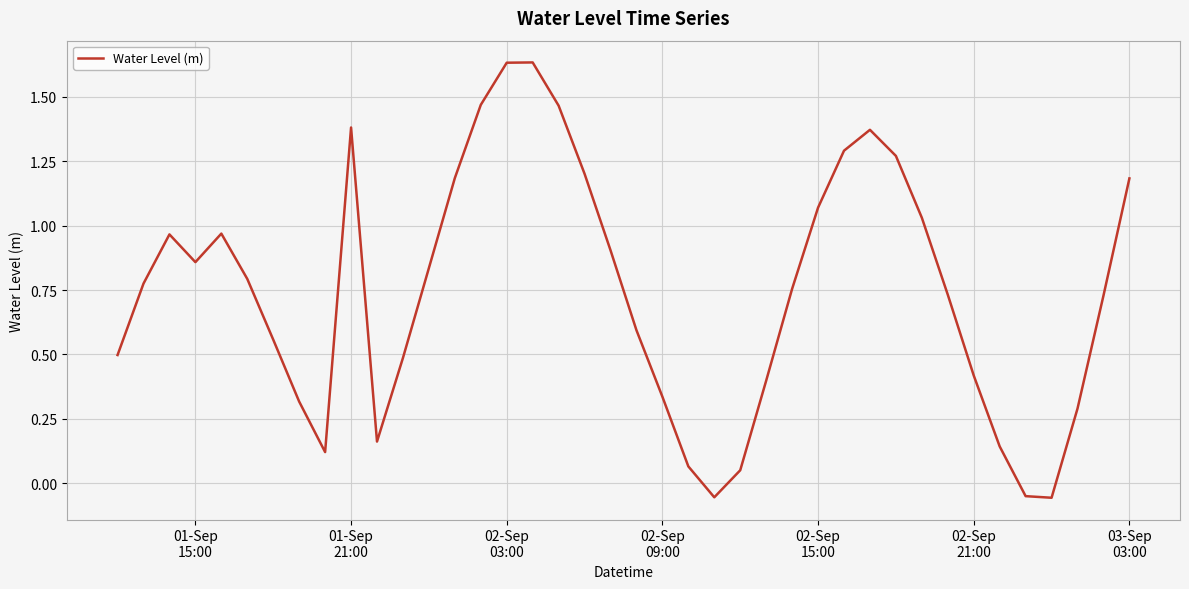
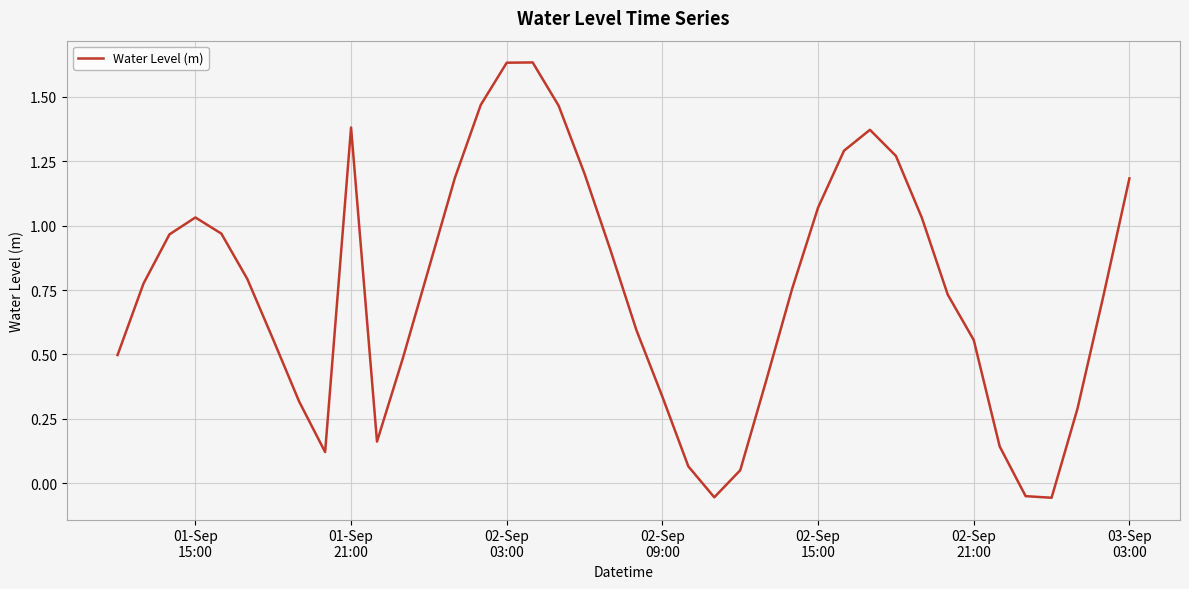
  {
-   "01-Sep 15:00": 0.86,
+   "01-Sep 15:00": 1.03,
    "01-Sep 21:00": 1.38,
    "02-Sep 03:00": 1.63,
    "02-Sep 09:00": 0.34,
    "02-Sep 15:00": 1.07,
-   "02-Sep 21:00": 0.42,
+   "02-Sep 21:00": 0.56,
    "03-Sep 03:00": 1.18
  }
